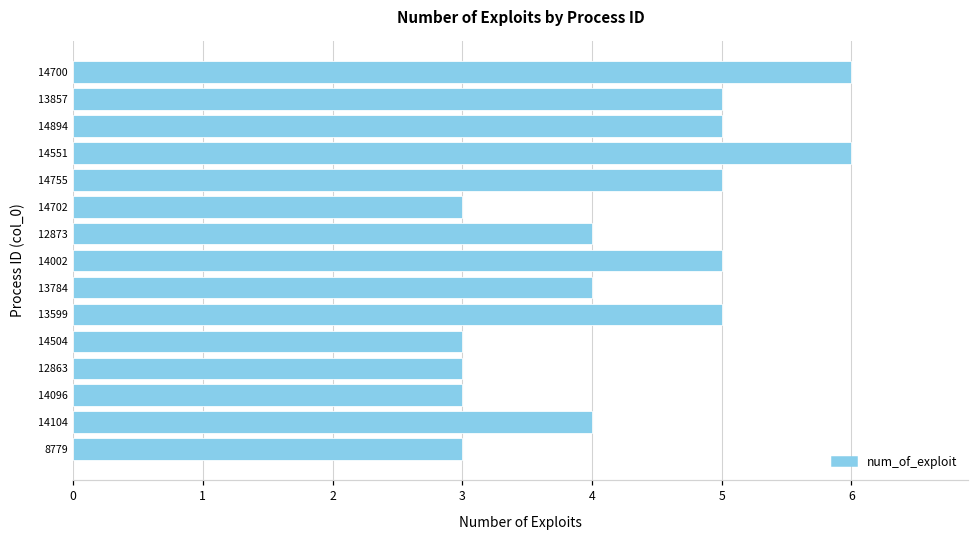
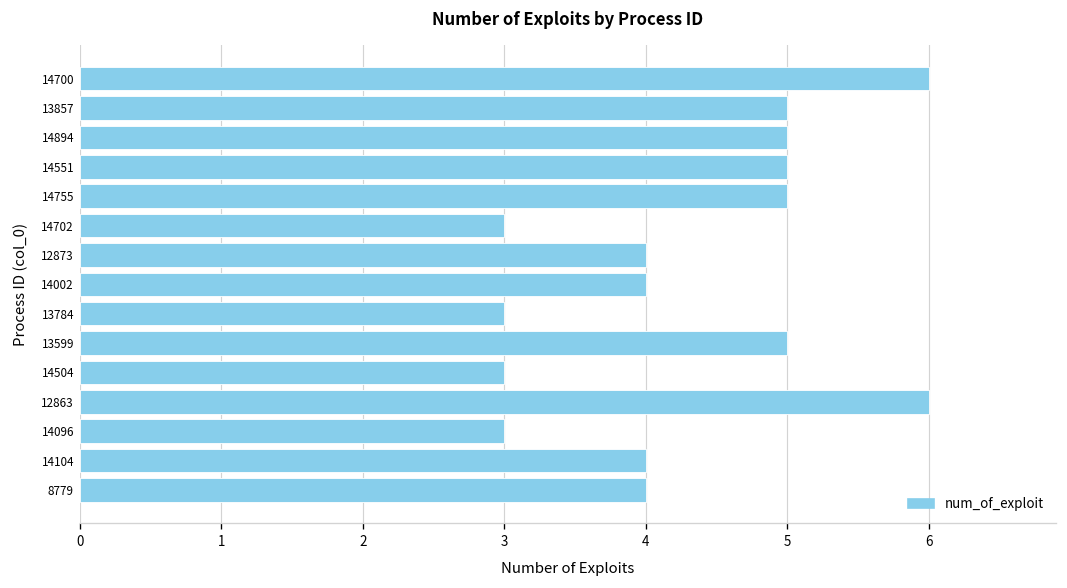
  {
    "14700": 6,
    "13857": 5,
    "14894": 5,
-   "14551": 6,
+   "14551": 5,
    "14755": 5,
    "14702": 3,
    "12873": 4,
-   "14002": 5,
-   "13784": 4,
+   "14002": 4,
+   "13784": 3,
    "13599": 5,
    "14504": 3,
-   "12863": 3,
+   "12863": 6,
    "14096": 3,
    "14104": 4,
-   "8779": 3
+   "8779": 4
  }
